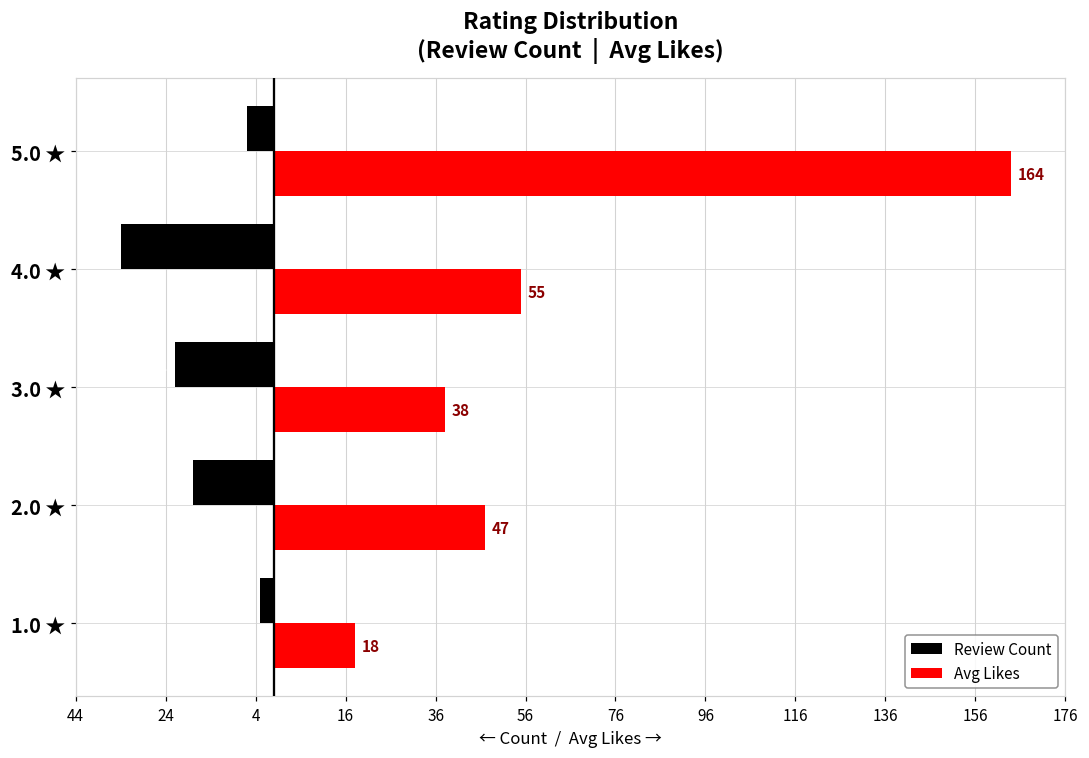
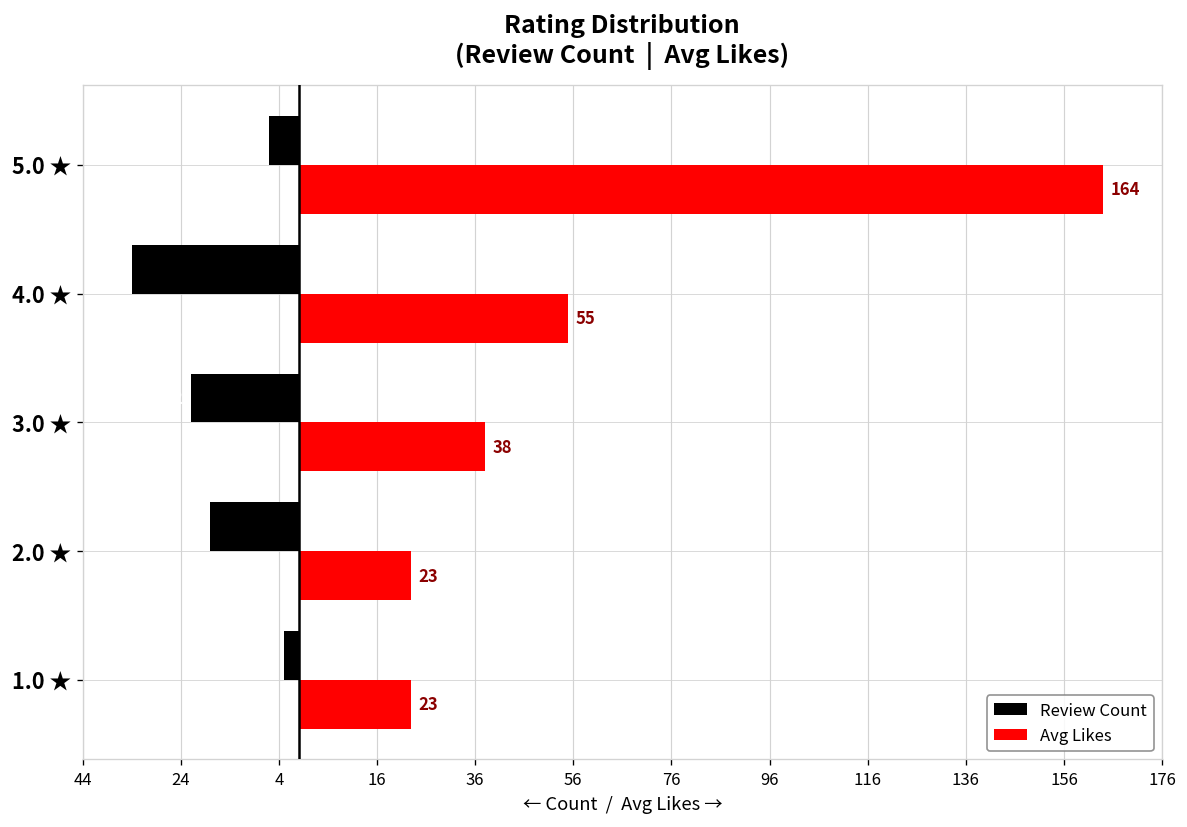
  {
    "Avg Likes": {
      "5.0 ★": 164,
      "4.0 ★": 55,
      "3.0 ★": 38,
-     "2.0 ★": 47,
-     "1.0 ★": 18
+     "2.0 ★": 23,
+     "1.0 ★": 23
    }
  }
